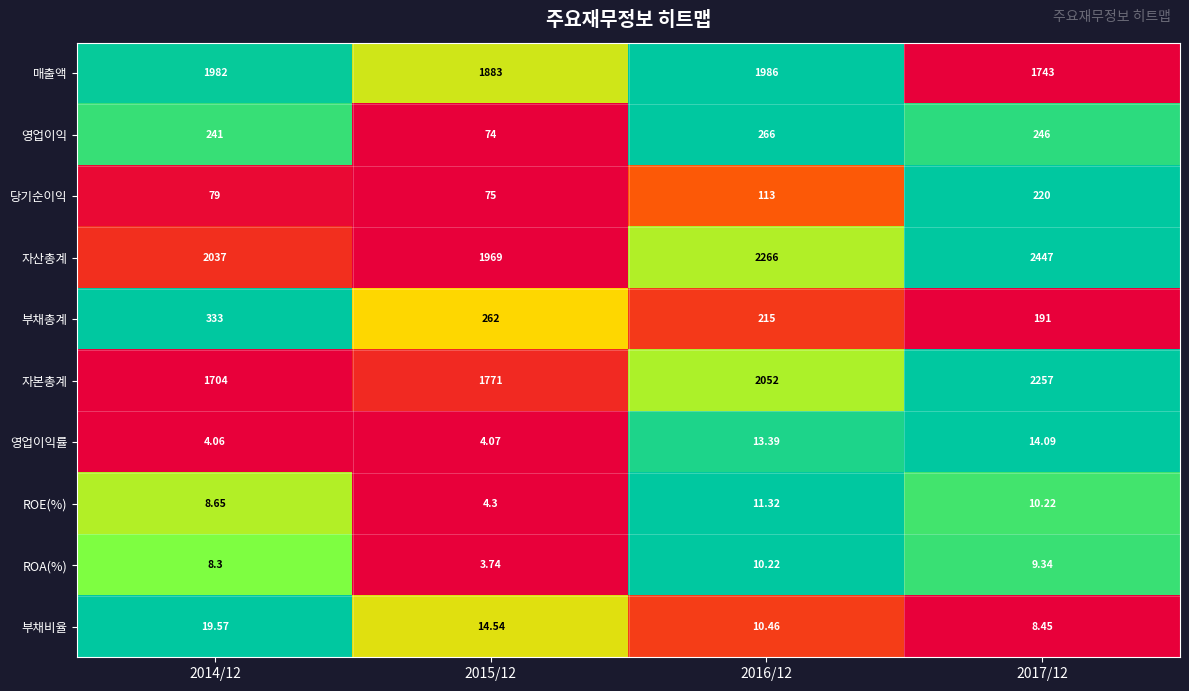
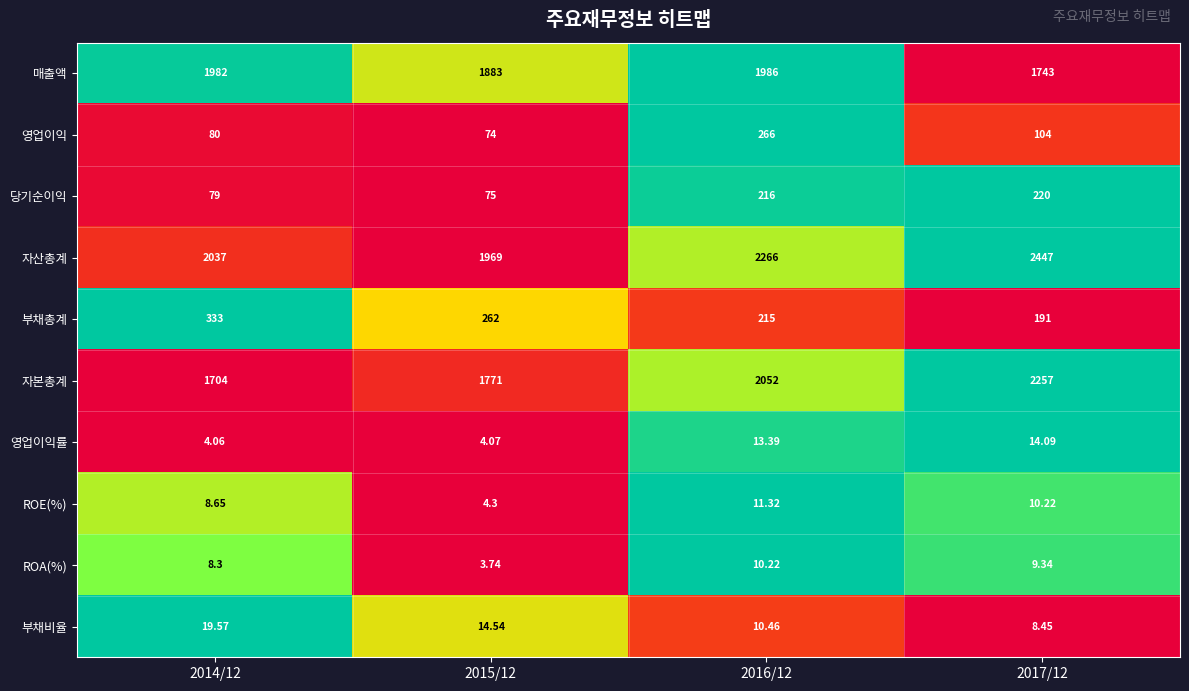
  {
    "매출액": {
      "2014/12": 1982,
      "2015/12": 1883,
      "2016/12": 1986,
      "2017/12": 1743
    },
    "영업이익": {
-     "2014/12": 241,
+     "2014/12": 80,
      "2015/12": 74,
      "2016/12": 266,
-     "2017/12": 246
+     "2017/12": 104
    },
    "당기순이익": {
      "2014/12": 79,
      "2015/12": 75,
-     "2016/12": 113,
+     "2016/12": 216,
      "2017/12": 220
    },
    "자산총계": {
      "2014/12": 2037,
      "2015/12": 1969,
      "2016/12": 2266,
      "2017/12": 2447
    },
    "부채총계": {
      "2014/12": 333,
      "2015/12": 262,
      "2016/12": 215,
      "2017/12": 191
    },
    "자본총계": {
      "2014/12": 1704,
      "2015/12": 1771,
      "2016/12": 2052,
      "2017/12": 2257
    },
    "영업이익률": {
      "2014/12": 4.06,
      "2015/12": 4.07,
      "2016/12": 13.39,
      "2017/12": 14.09
    },
    "ROE(%)": {
      "2014/12": 8.65,
      "2015/12": 4.3,
      "2016/12": 11.32,
      "2017/12": 10.22
    },
    "ROA(%)": {
      "2014/12": 8.3,
      "2015/12": 3.74,
      "2016/12": 10.22,
      "2017/12": 9.34
    },
    "부채비율": {
      "2014/12": 19.57,
      "2015/12": 14.54,
      "2016/12": 10.46,
      "2017/12": 8.45
    }
  }
